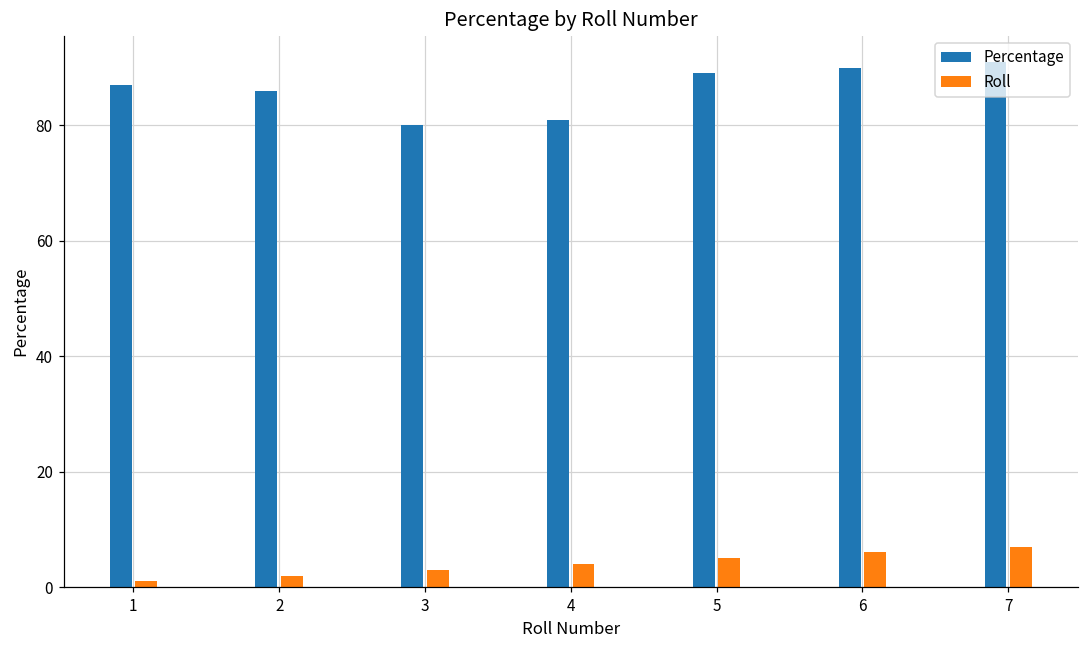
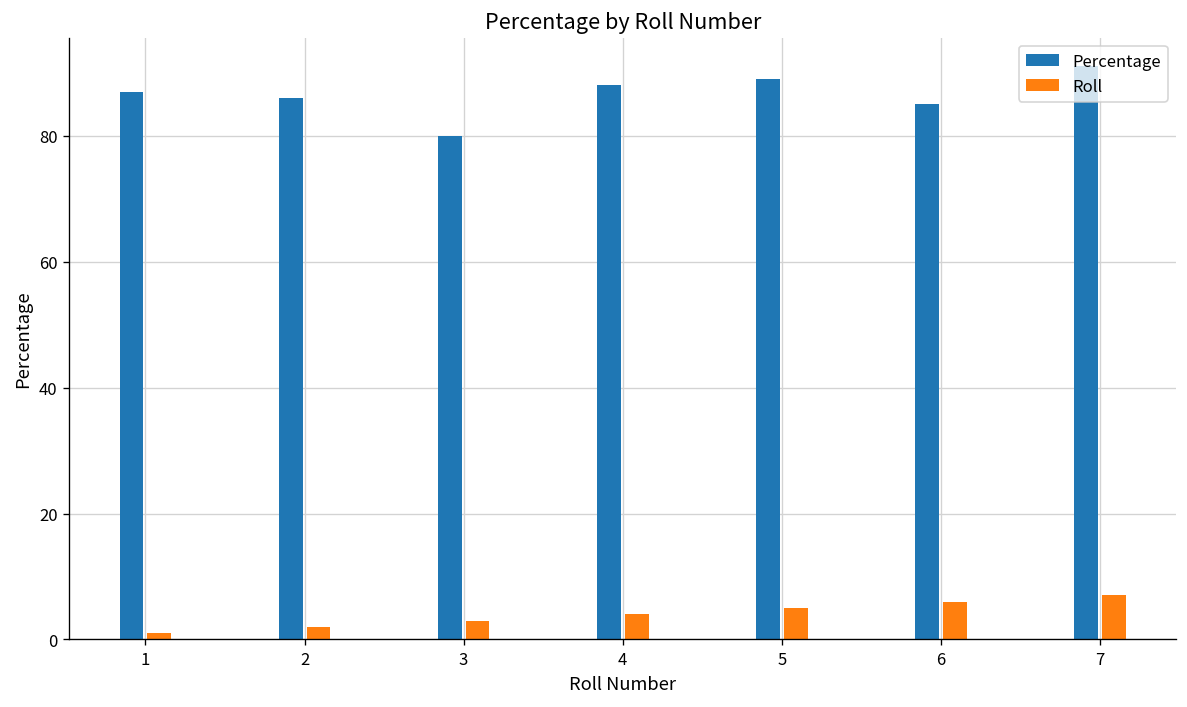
  {
    "Percentage": {
      "1": 87,
      "2": 86,
      "3": 80,
-     "4": 81,
+     "4": 88,
      "5": 89,
-     "6": 90
+     "6": 85
    },
    "Roll": {
      "1": 1,
      "2": 2,
      "3": 3,
      "4": 4,
      "5": 5,
      "6": 6,
      "7": 7
    }
  }
